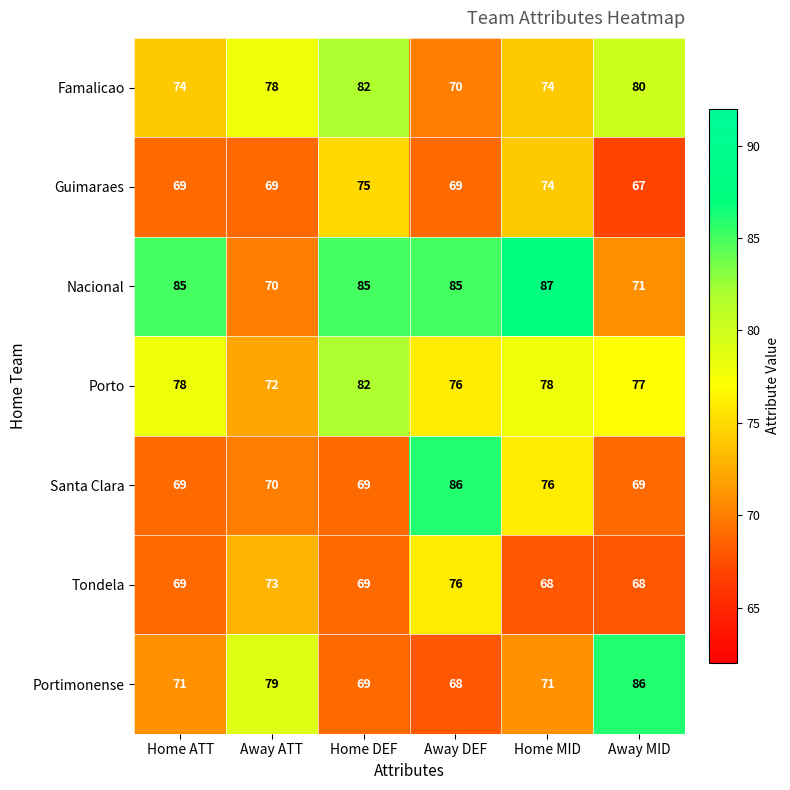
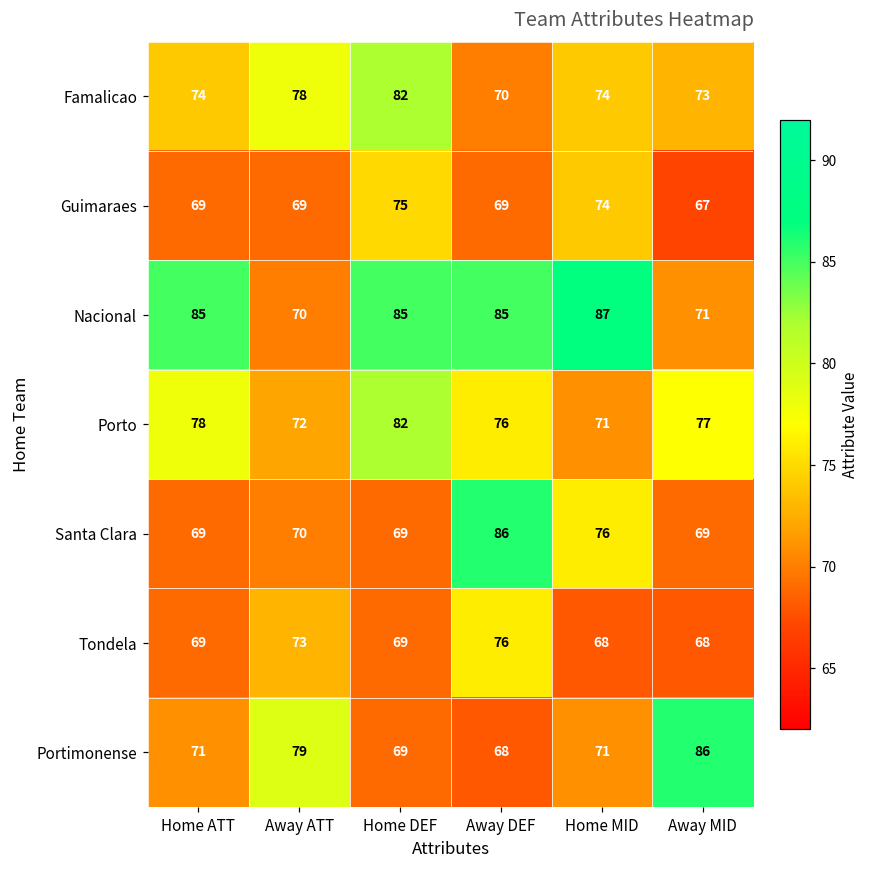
  {
    "Famalicao": {
      "Home ATT": 74,
      "Away ATT": 78,
      "Home DEF": 82,
      "Away DEF": 70,
      "Home MID": 74,
-     "Away MID": 80
+     "Away MID": 73
    },
    "Guimaraes": {
      "Home ATT": 69,
      "Away ATT": 69,
      "Home DEF": 75,
      "Away DEF": 69,
      "Home MID": 74,
      "Away MID": 67
    },
    "Nacional": {
      "Home ATT": 85,
      "Away ATT": 70,
      "Home DEF": 85,
      "Away DEF": 85,
      "Home MID": 87,
      "Away MID": 71
    },
    "Porto": {
      "Home ATT": 78,
      "Away ATT": 72,
      "Home DEF": 82,
      "Away DEF": 76,
-     "Home MID": 78,
+     "Home MID": 71,
      "Away MID": 77
    },
    "Santa Clara": {
      "Home ATT": 69,
      "Away ATT": 70,
      "Home DEF": 69,
      "Away DEF": 86,
      "Home MID": 76,
      "Away MID": 69
    },
    "Tondela": {
      "Home ATT": 69,
      "Away ATT": 73,
      "Home DEF": 69,
      "Away DEF": 76,
      "Home MID": 68,
      "Away MID": 68
    },
    "Portimonense": {
      "Home ATT": 71,
      "Away ATT": 79,
      "Home DEF": 69,
      "Away DEF": 68,
      "Home MID": 71,
      "Away MID": 86
    }
  }
